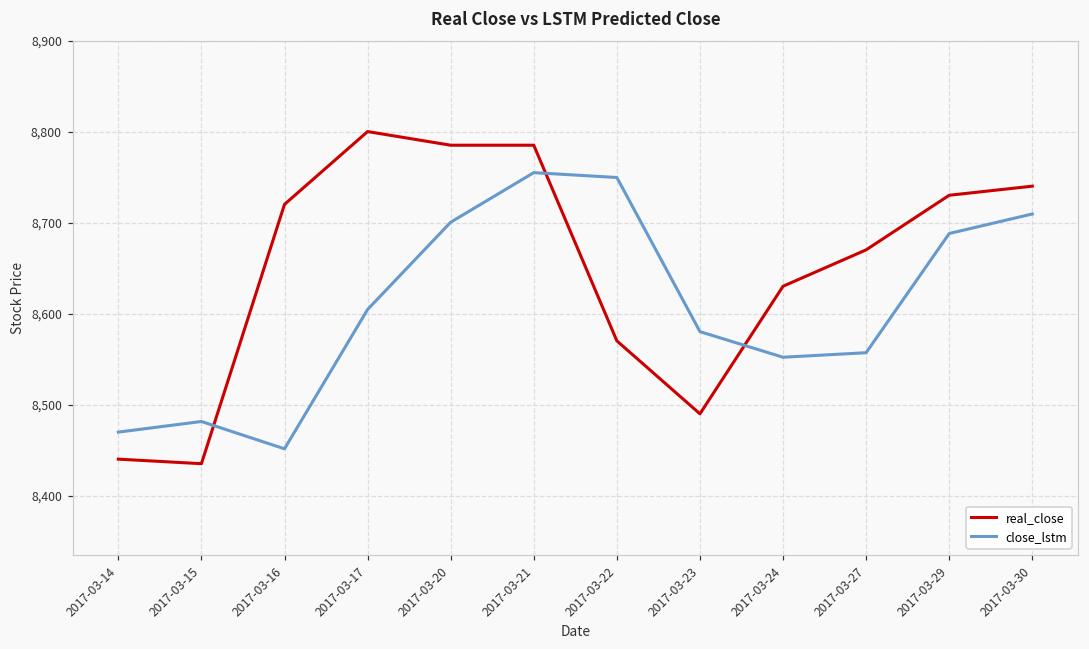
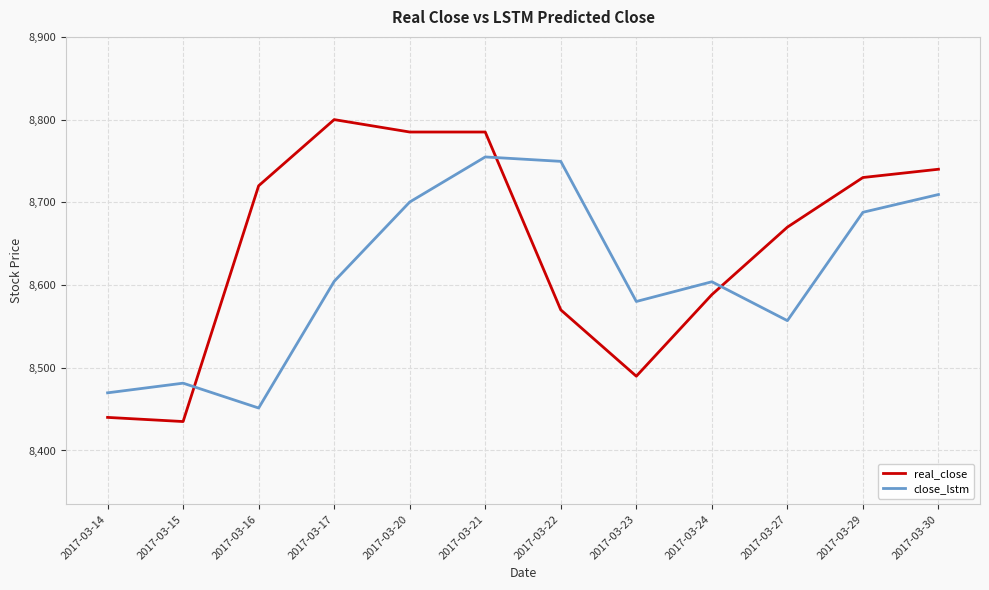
  {
    "real_close": {
      "2017-03-14": "8,440",
      "2017-03-15": "8,440",
      "2017-03-16": "8,720",
      "2017-03-17": "8,800",
      "2017-03-20": "8,790",
      "2017-03-21": "8,790",
      "2017-03-22": "8,570",
      "2017-03-23": "8,490",
-     "2017-03-24": "8,630",
+     "2017-03-24": "8,590",
      "2017-03-27": "8,670",
      "2017-03-29": "8,730",
      "2017-03-30": "8,740"
    },
    "close_lstm": {
      "2017-03-14": "8,470",
      "2017-03-15": "8,480",
      "2017-03-16": "8,450",
      "2017-03-17": "8,600",
      "2017-03-20": "8,700",
      "2017-03-21": "8,750",
      "2017-03-22": "8,750",
      "2017-03-23": "8,580",
-     "2017-03-24": "8,550",
+     "2017-03-24": "8,600",
      "2017-03-27": "8,560",
      "2017-03-29": "8,690",
      "2017-03-30": "8,710"
    }
  }
